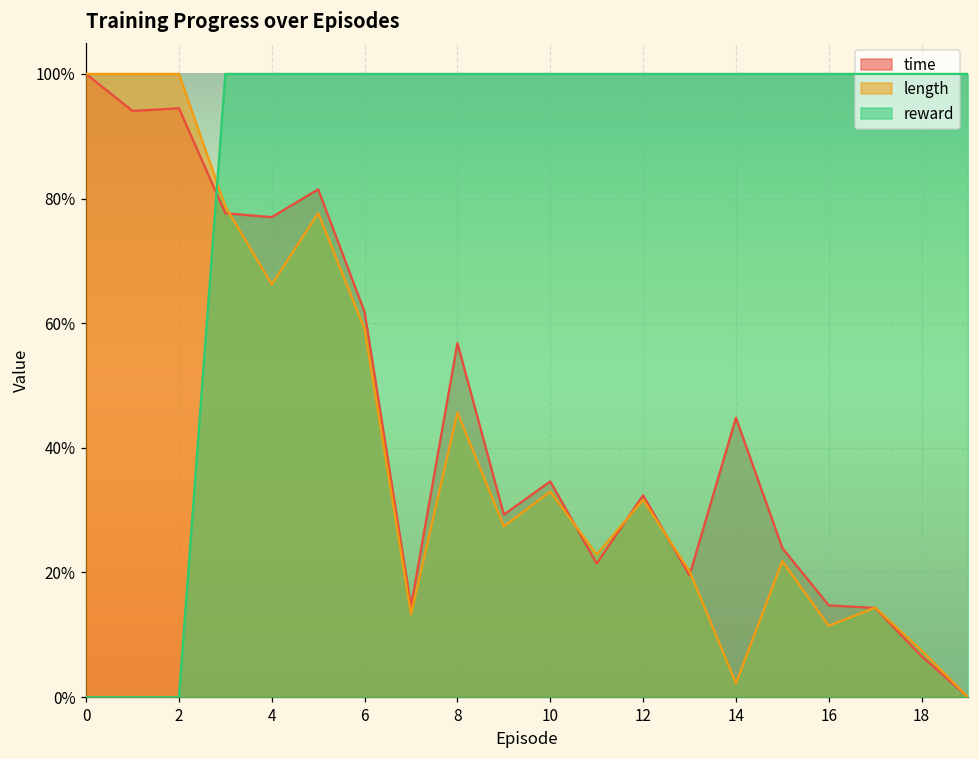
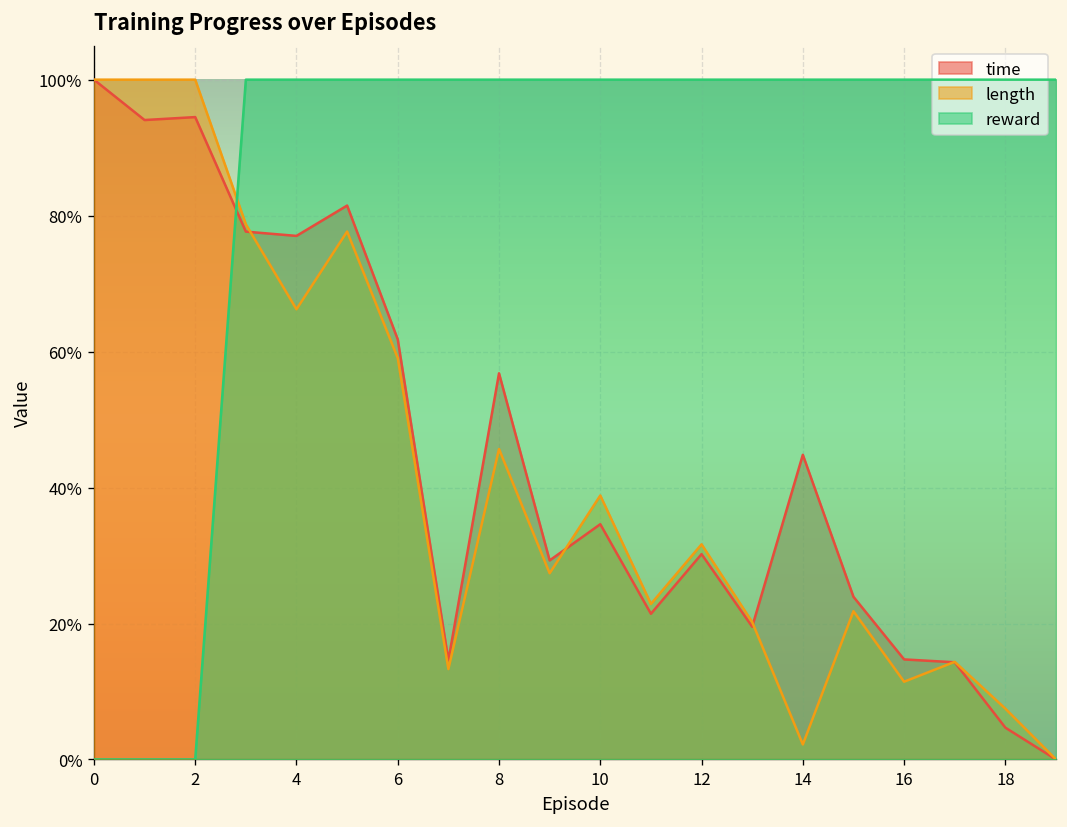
  {
    "time": {
      "2": "94%",
      "4": "77%",
      "6": "62%",
      "8": "57%",
      "10": "35%",
-     "12": "32%",
+     "12": "30%",
      "14": "45%",
      "16": "15%",
-     "18": "7%"
+     "18": "5%"
    },
    "length": {
      "2": "100%",
      "4": "66%",
      "6": "59%",
      "8": "46%",
-     "10": "33%",
+     "10": "39%",
      "12": "32%",
      "14": "2%",
      "16": "11%",
      "18": "7%"
    },
    "reward": {
      "0": "0%",
      "2": "0%",
      "4": "100%",
      "6": "100%",
      "8": "100%",
      "10": "100%",
      "12": "100%",
      "14": "100%",
      "16": "100%"
    }
  }
